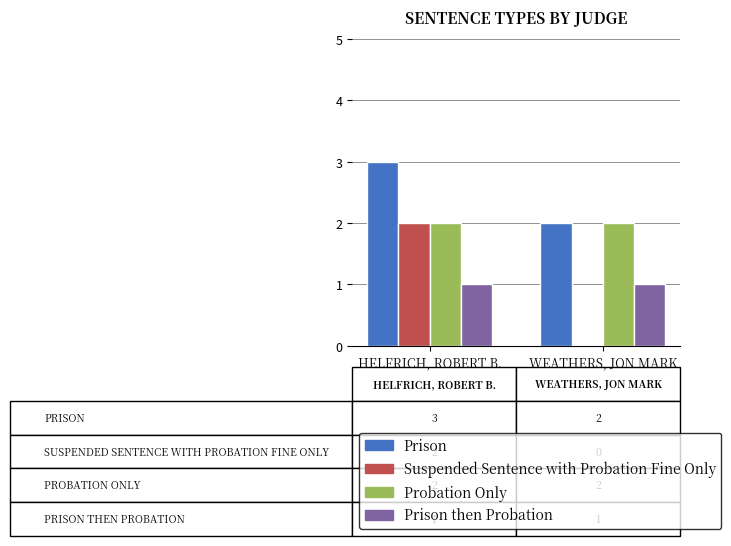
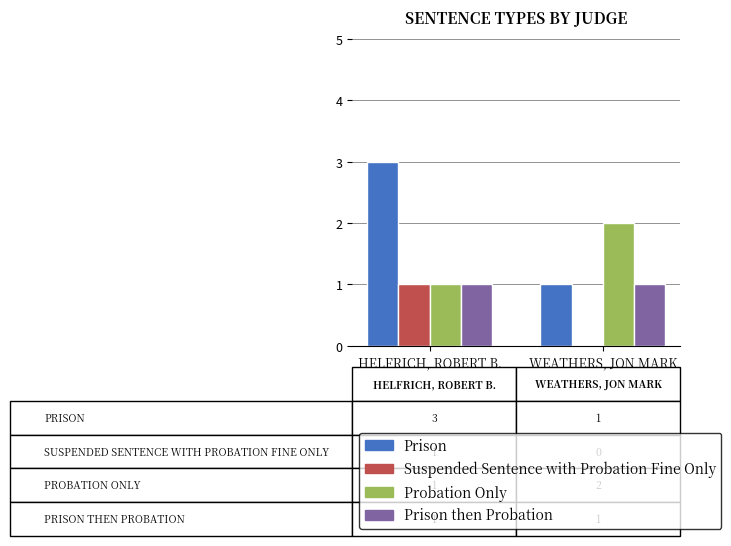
  {
    "Prison": {
-     "WEATHERS, JON MARK": 2
+     "WEATHERS, JON MARK": 1
    },
    "Suspended Sentence with Probation Fine Only": {
-     "HELFRICH, ROBERT B.": 2,
+     "HELFRICH, ROBERT B.": 1,
      "WEATHERS, JON MARK": 0
    },
    "Probation Only": {
-     "HELFRICH, ROBERT B.": 2,
+     "HELFRICH, ROBERT B.": 1,
      "WEATHERS, JON MARK": 2
    },
    "Prison then Probation": {
      "HELFRICH, ROBERT B.": 1,
      "WEATHERS, JON MARK": 1
    }
  }
